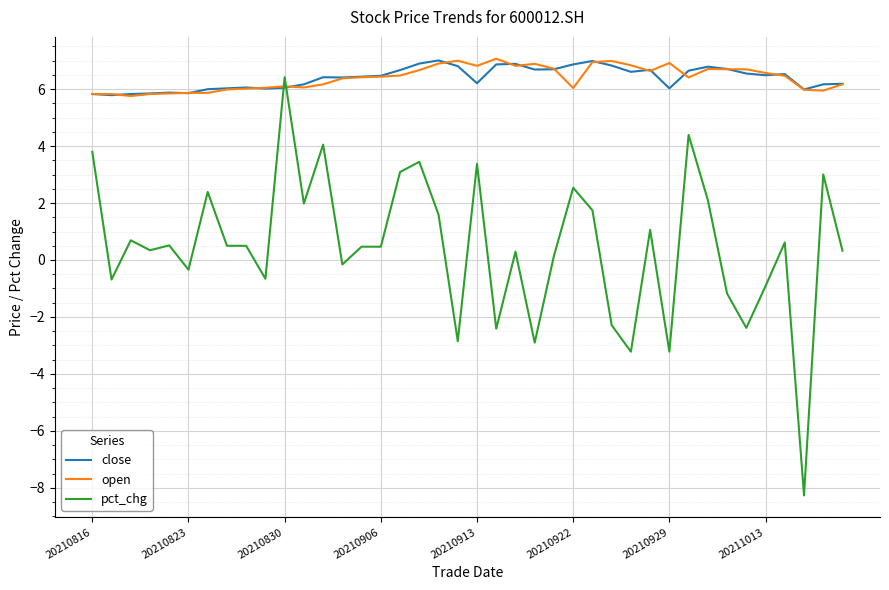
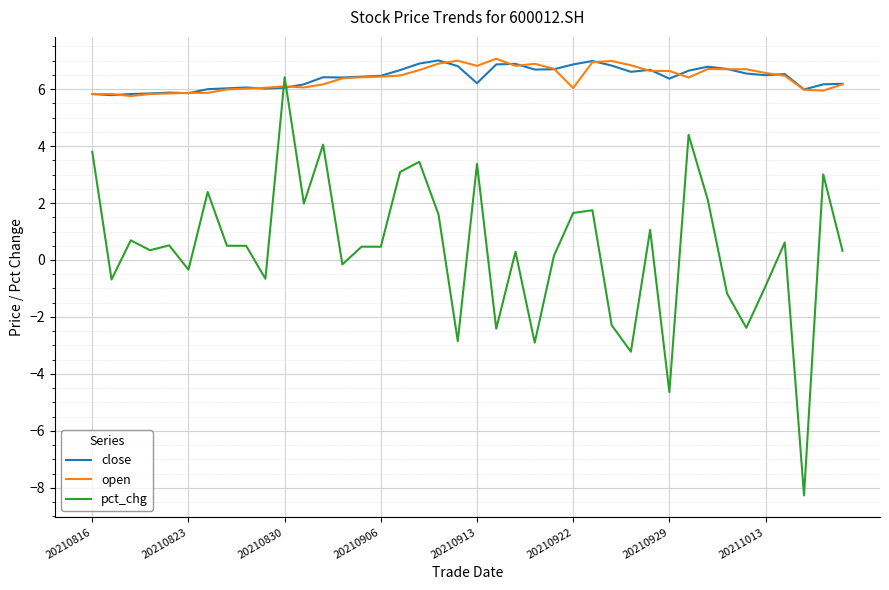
  {
    "close": {
      "20210913": 6.2,
      "20210922": 6.9,
-     "20210929": 6.0
+     "20210929": 6.4
    },
    "open": {
      "20210913": 6.8,
      "20210922": 6.0,
-     "20210929": 6.9
+     "20210929": 6.6
    },
    "pct_chg": {
      "20210816": 3.8,
      "20210823": -0.3,
      "20210830": 6.4,
      "20210906": 0.5,
      "20210913": 3.4,
-     "20210922": 2.5,
-     "20210929": -3.2,
+     "20210922": 1.7,
+     "20210929": -4.6,
      "20211013": -0.9
    }
  }
